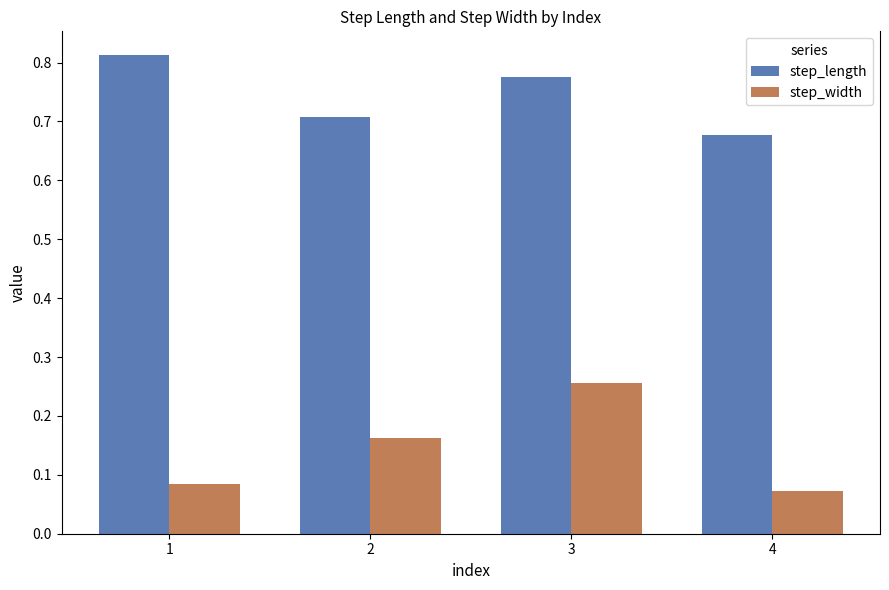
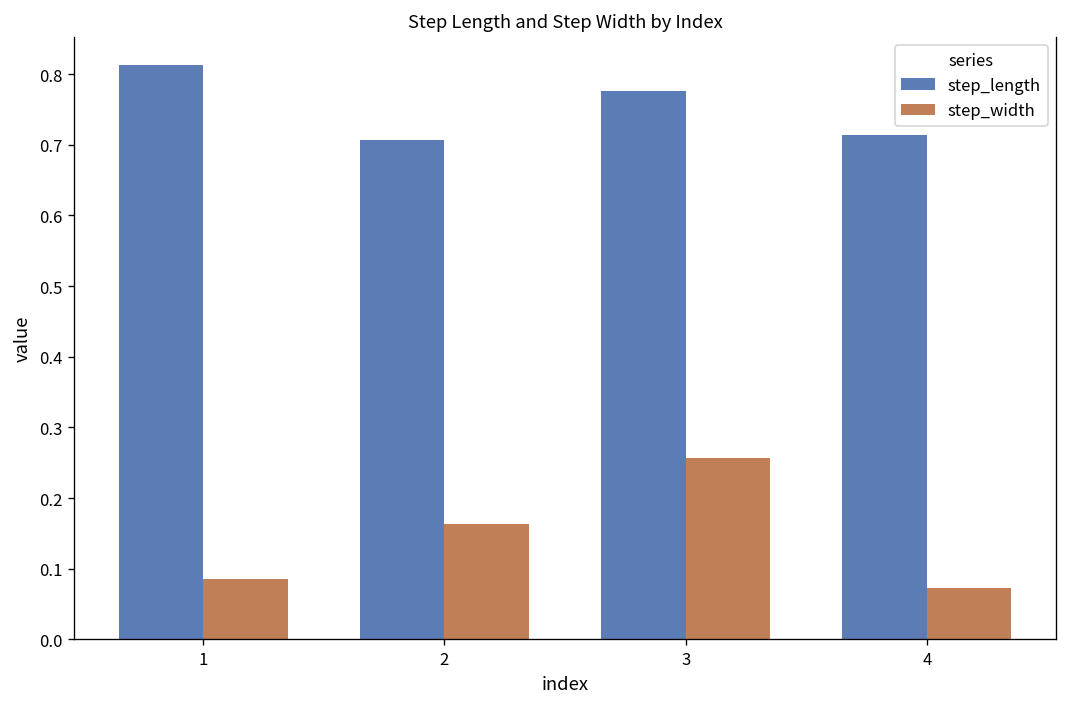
  {
    "step_length": {
      "1": 0.81,
      "2": 0.71,
      "3": 0.78,
-     "4": 0.68
+     "4": 0.71
    },
    "step_width": {
      "1": 0.08,
      "2": 0.16,
      "3": 0.26,
      "4": 0.07
    }
  }
